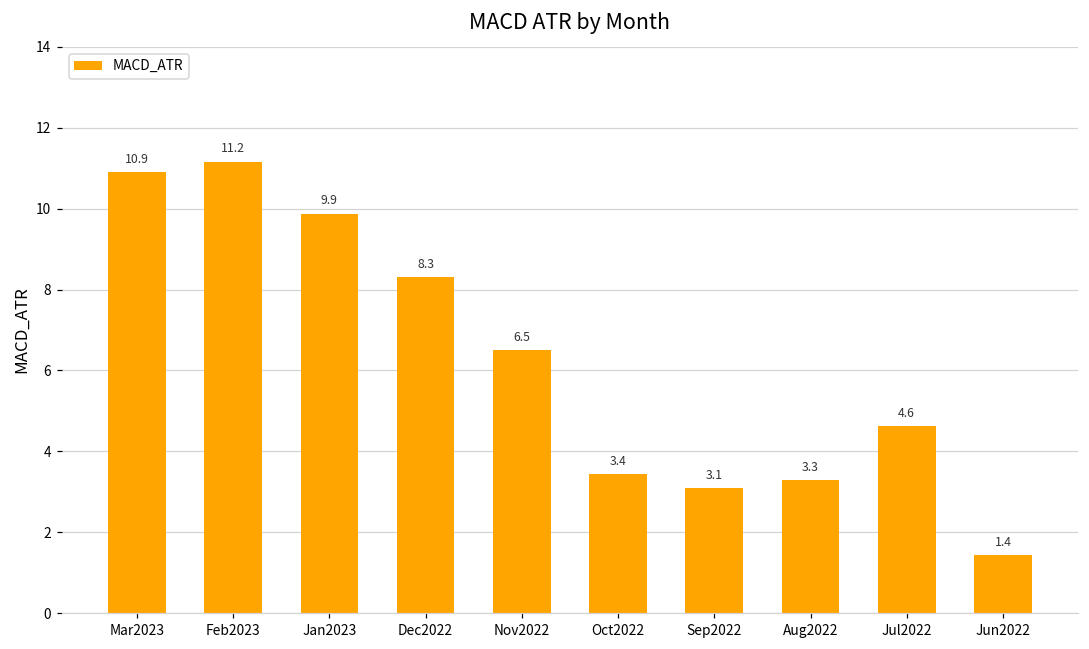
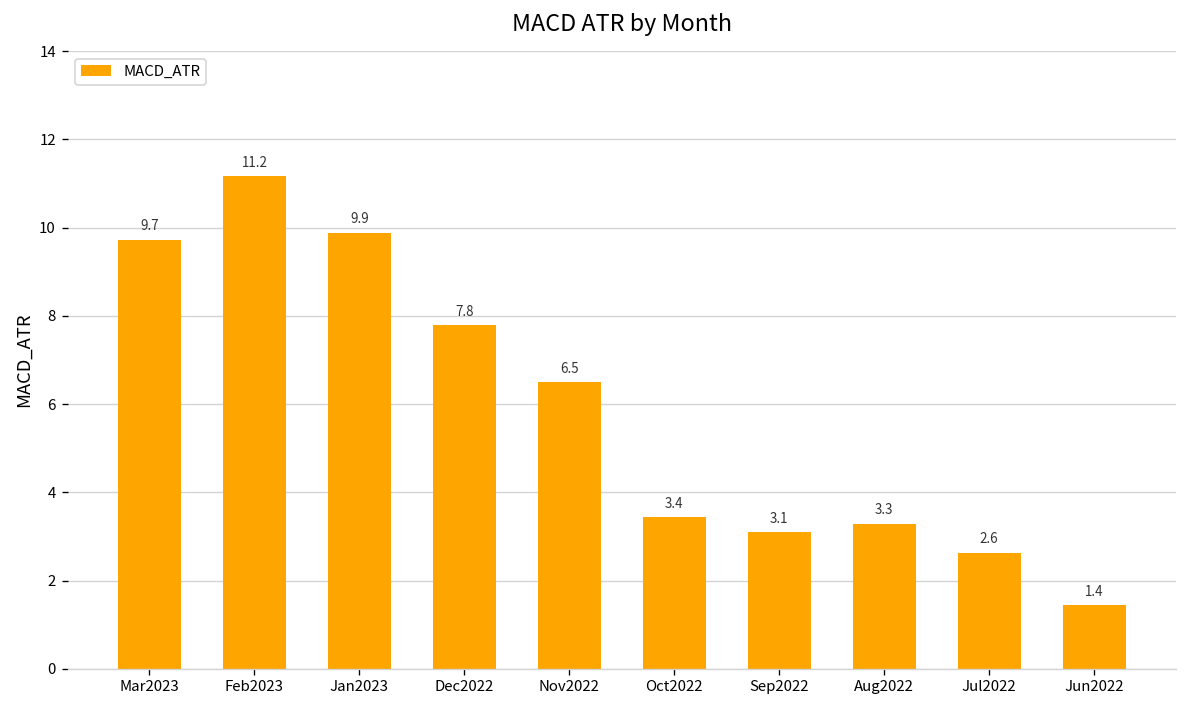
  {
-   "Mar2023": 10.9,
+   "Mar2023": 9.7,
    "Feb2023": 11.2,
    "Jan2023": 9.9,
-   "Dec2022": 8.3,
+   "Dec2022": 7.8,
    "Nov2022": 6.5,
    "Oct2022": 3.4,
    "Sep2022": 3.1,
    "Aug2022": 3.3,
-   "Jul2022": 4.6,
+   "Jul2022": 2.6,
    "Jun2022": 1.4
  }
